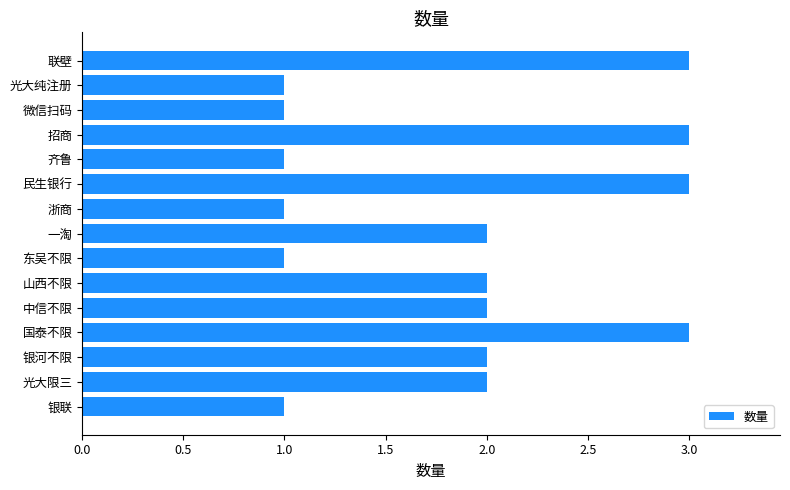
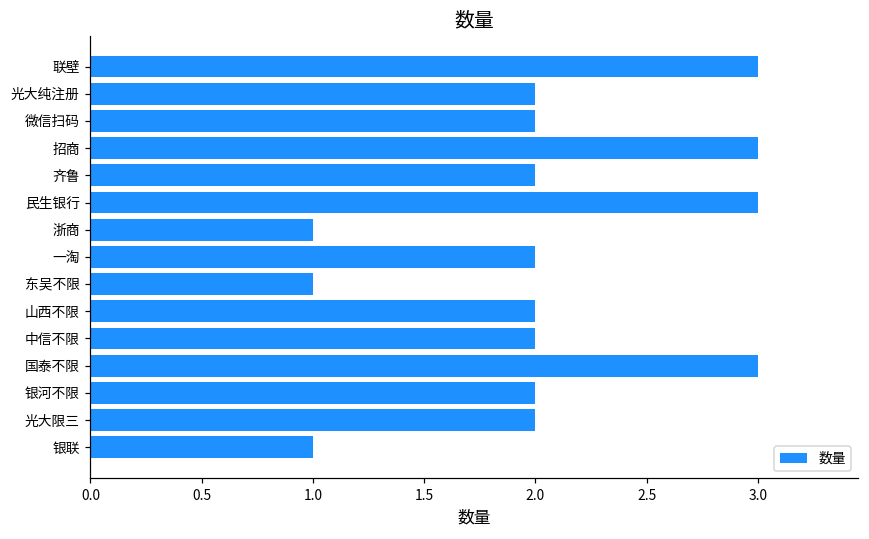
  {
    "联壁": 3,
-   "光大纯注册": 1,
-   "微信扫码": 1,
+   "光大纯注册": 2,
+   "微信扫码": 2,
    "招商": 3,
-   "齐鲁": 1,
+   "齐鲁": 2,
    "民生银行": 3,
    "浙商": 1,
    "一淘": 2,
    "东吴不限": 1,
    "山西不限": 2,
    "中信不限": 2,
    "国泰不限": 3,
    "银河不限": 2,
    "光大限三": 2,
    "银联": 1
  }
